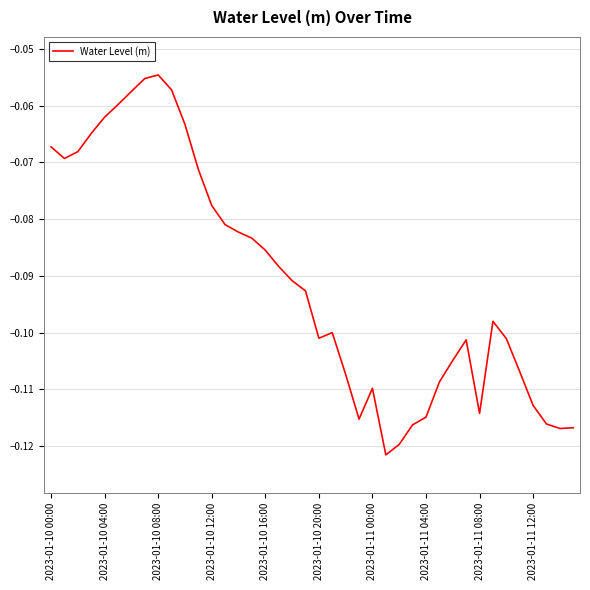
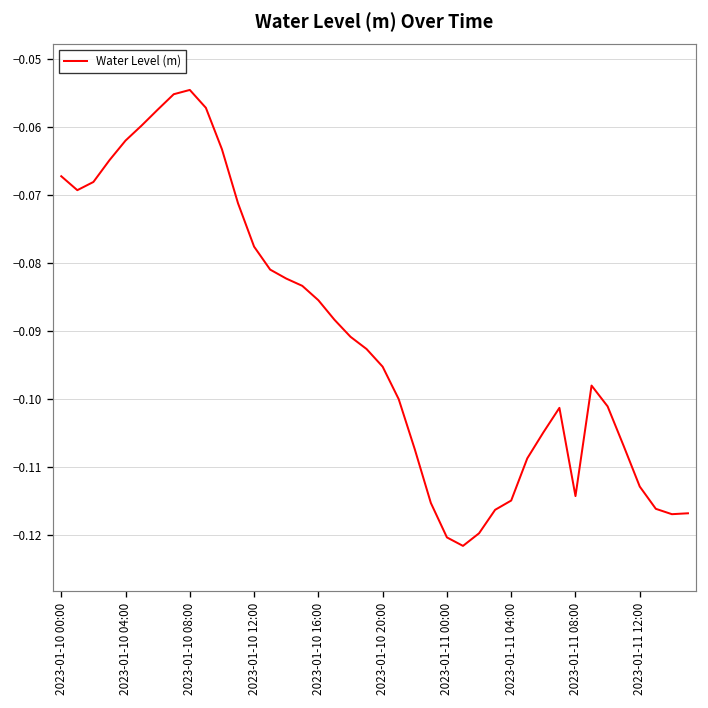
  {
    "2023-01-10 00:00": -0.067,
    "2023-01-10 04:00": -0.062,
    "2023-01-10 08:00": -0.055,
    "2023-01-10 12:00": -0.078,
    "2023-01-10 16:00": -0.085,
-   "2023-01-10 20:00": -0.101,
-   "2023-01-11 00:00": -0.110,
+   "2023-01-10 20:00": -0.095,
+   "2023-01-11 00:00": -0.120,
    "2023-01-11 04:00": -0.115,
    "2023-01-11 08:00": -0.114,
    "2023-01-11 12:00": -0.113
  }
